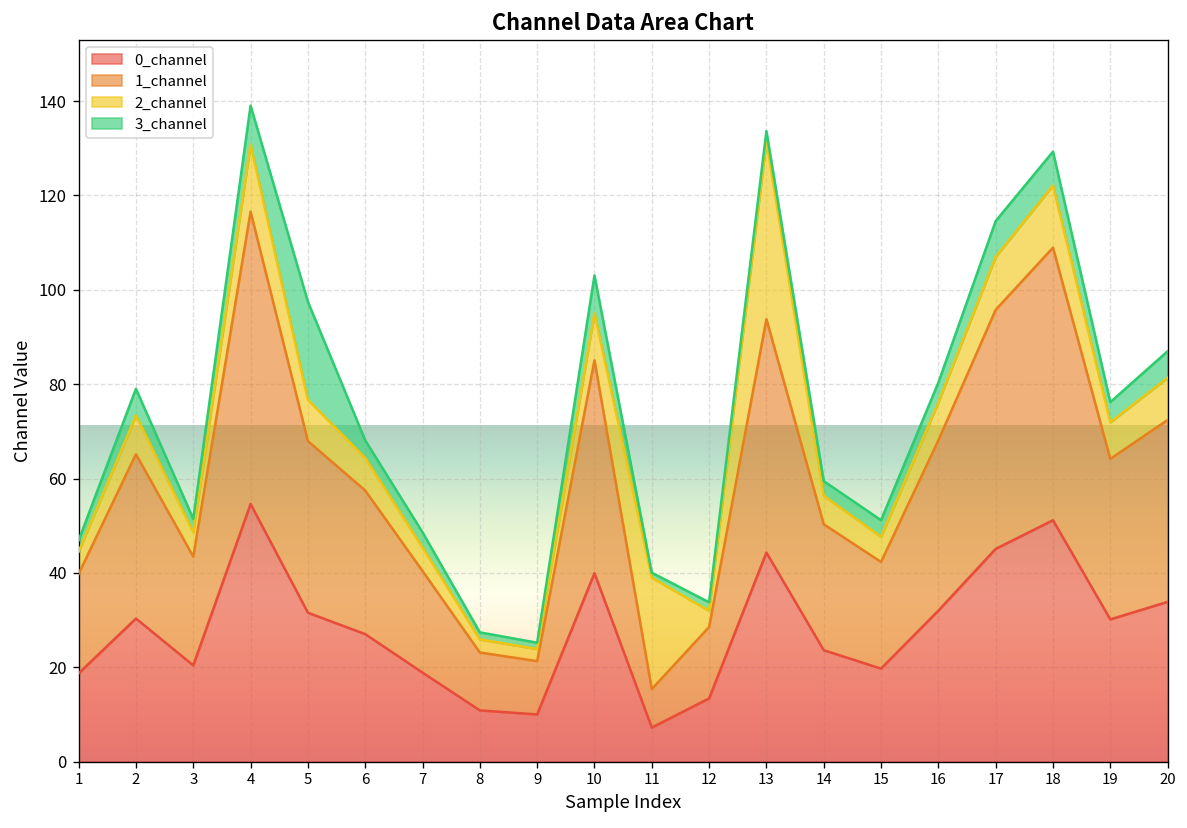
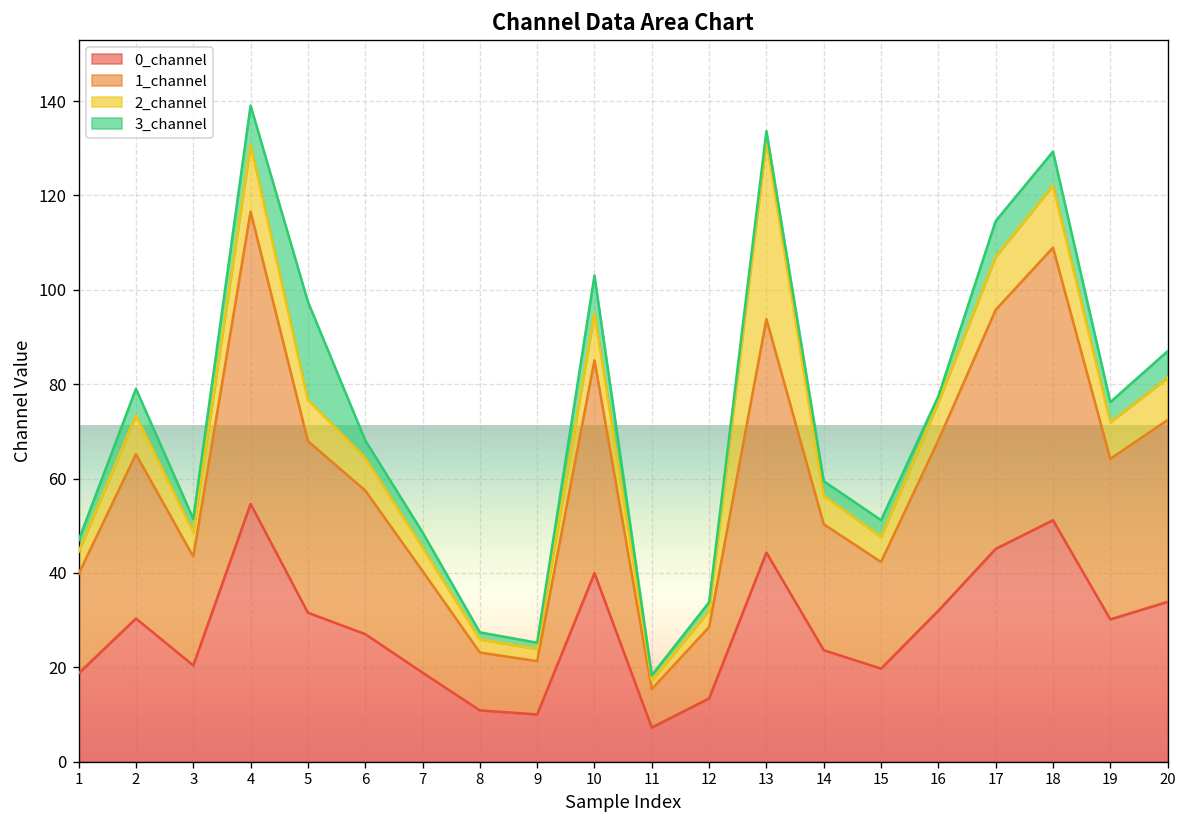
  {
    "2_channel": {
      "1": 5,
      "2": 8,
      "3": 5,
      "4": 14,
      "5": 9,
      "6": 7,
      "7": 5,
      "8": 3,
      "9": 3,
      "10": 10,
-     "11": 24,
+     "11": 2,
      "12": 3,
      "13": 38,
      "14": 6,
      "15": 5,
      "16": 8,
      "17": 11,
      "18": 13,
      "19": 8,
      "20": 9
    },
    "3_channel": {
      "1": 2,
      "2": 6,
      "3": 3,
      "4": 8,
      "5": 21,
      "6": 4,
      "7": 3,
      "8": 1,
      "9": 1,
      "10": 8,
      "11": 1,
      "12": 2,
      "13": 2,
      "14": 3,
      "15": 4,
-     "16": 4,
+     "16": 1,
      "17": 8,
      "18": 7,
      "19": 4,
      "20": 6
    }
  }
